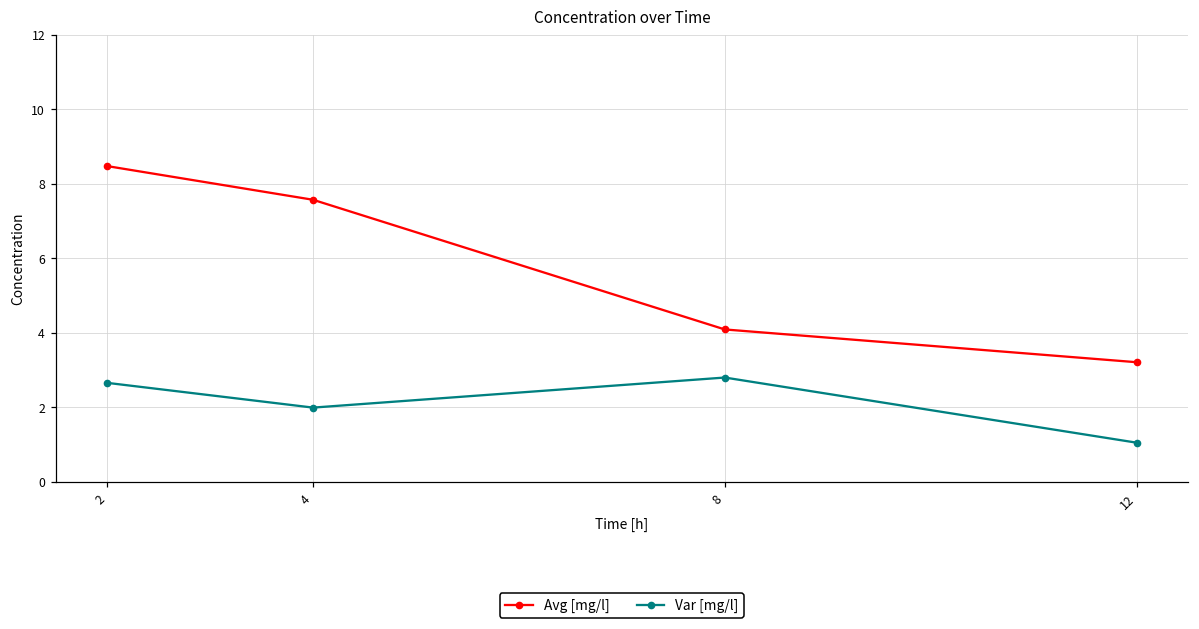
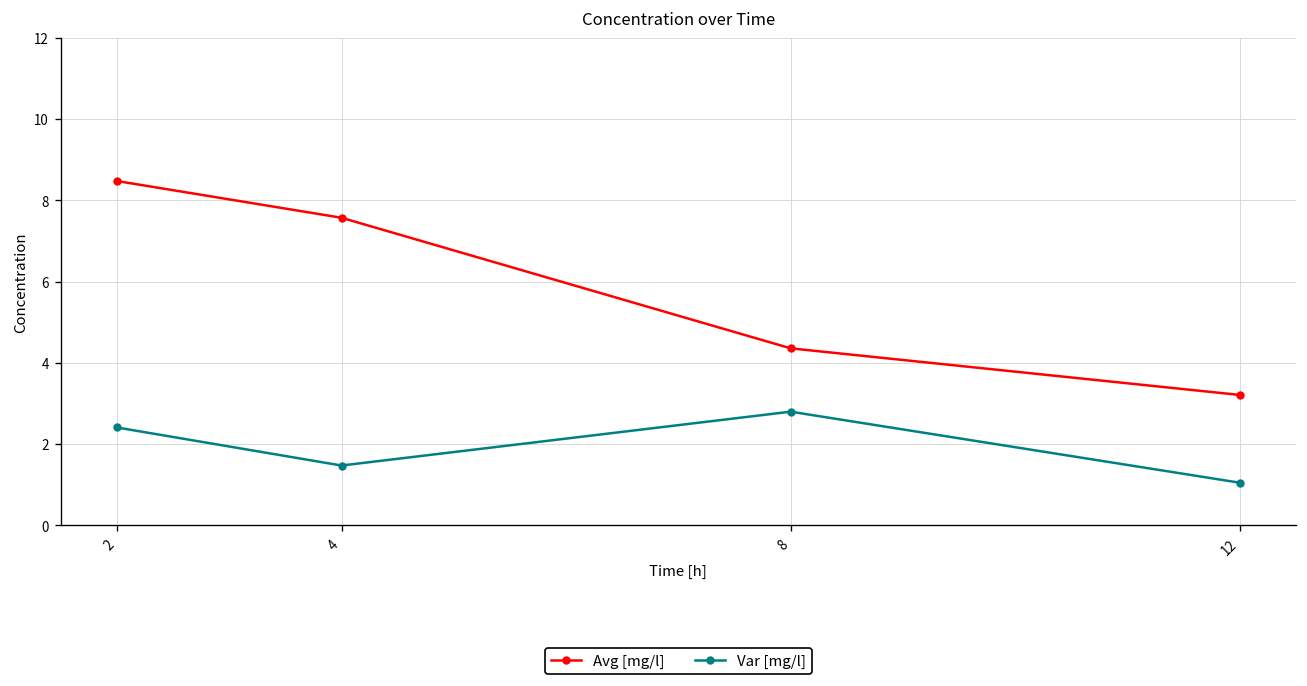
  {
    "Avg [mg/l]": {
      "2": 8.5,
      "4": 7.6,
-     "8": 4.1,
+     "8": 4.4,
      "12": 3.2
    },
    "Var [mg/l]": {
-     "2": 2.7,
-     "4": 2.0,
+     "2": 2.4,
+     "4": 1.5,
      "8": 2.8,
      "12": 1.1
    }
  }
